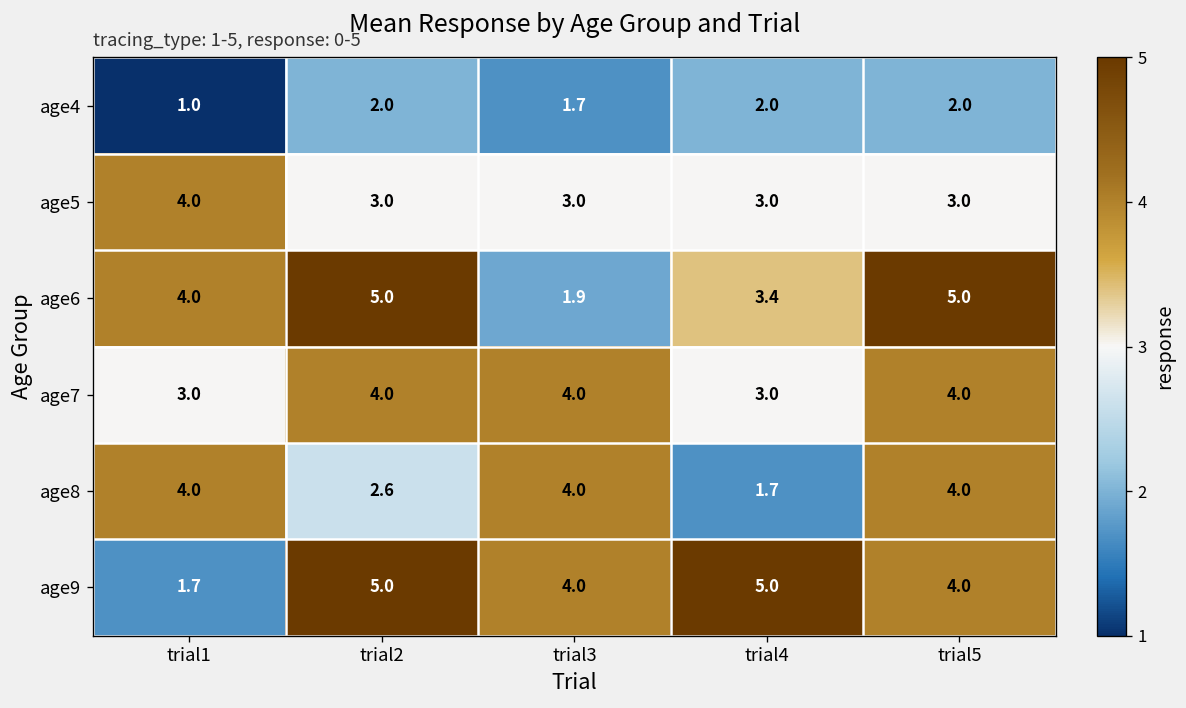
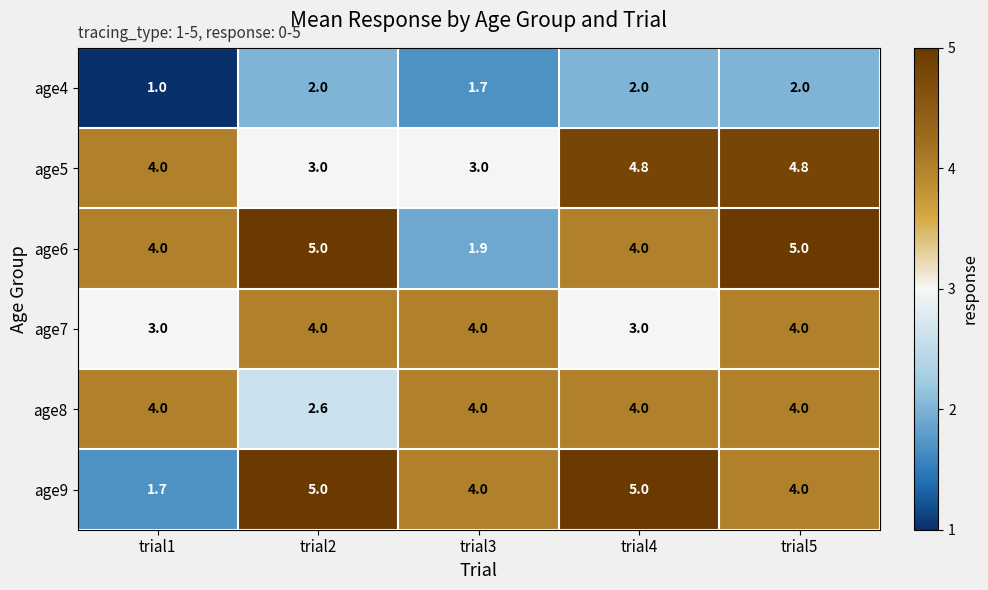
  {
    "age4": {
      "trial1": 1.0,
      "trial2": 2.0,
      "trial3": 1.7,
      "trial4": 2.0,
      "trial5": 2.0
    },
    "age5": {
      "trial1": 4.0,
      "trial2": 3.0,
      "trial3": 3.0,
-     "trial4": 3.0,
-     "trial5": 3.0
+     "trial4": 4.8,
+     "trial5": 4.8
    },
    "age6": {
      "trial1": 4.0,
      "trial2": 5.0,
      "trial3": 1.9,
-     "trial4": 3.4,
+     "trial4": 4.0,
      "trial5": 5.0
    },
    "age7": {
      "trial1": 3.0,
      "trial2": 4.0,
      "trial3": 4.0,
      "trial4": 3.0,
      "trial5": 4.0
    },
    "age8": {
      "trial1": 4.0,
      "trial2": 2.6,
      "trial3": 4.0,
-     "trial4": 1.7,
+     "trial4": 4.0,
      "trial5": 4.0
    },
    "age9": {
      "trial1": 1.7,
      "trial2": 5.0,
      "trial3": 4.0,
      "trial4": 5.0,
      "trial5": 4.0
    }
  }
